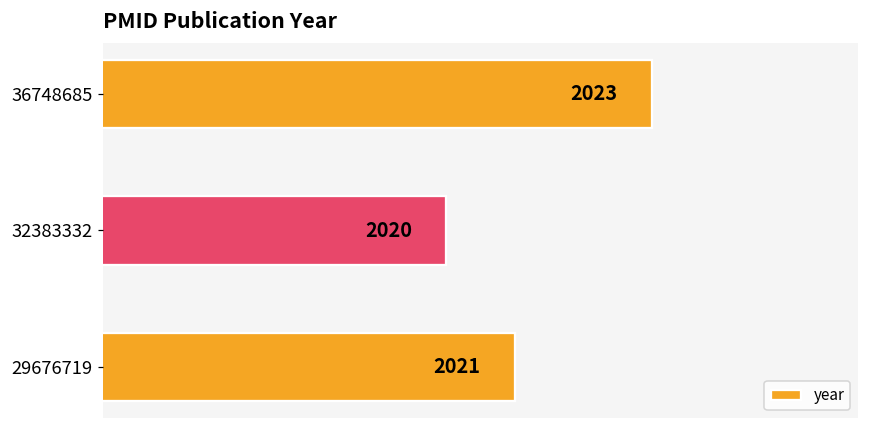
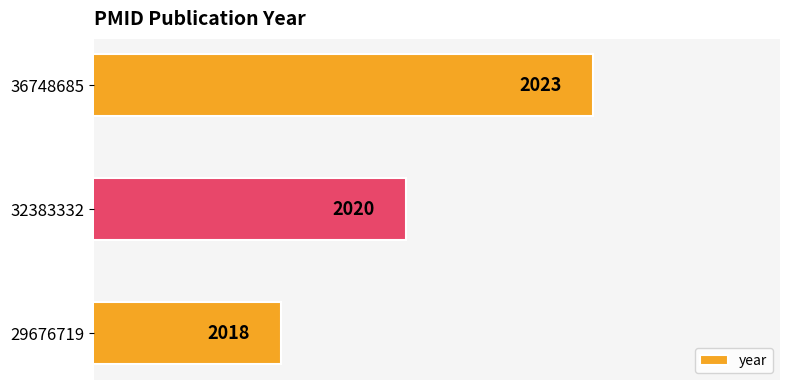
  {
    "36748685": 2023,
    "32383332": 2020,
-   "29676719": 2021
+   "29676719": 2018
  }
